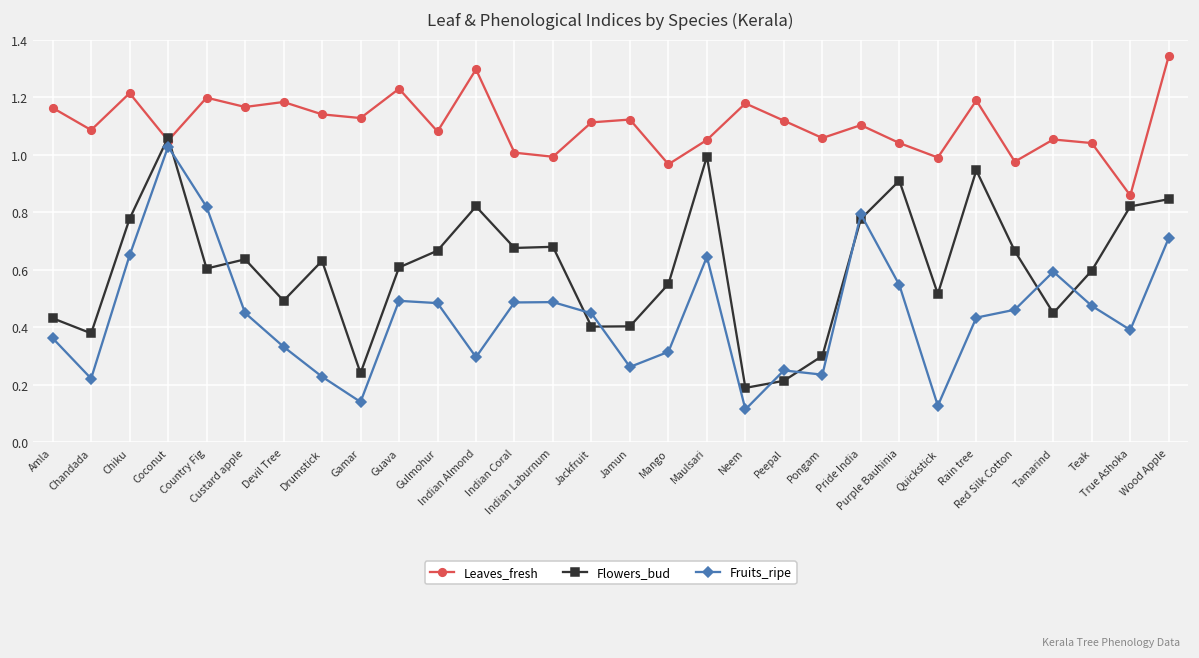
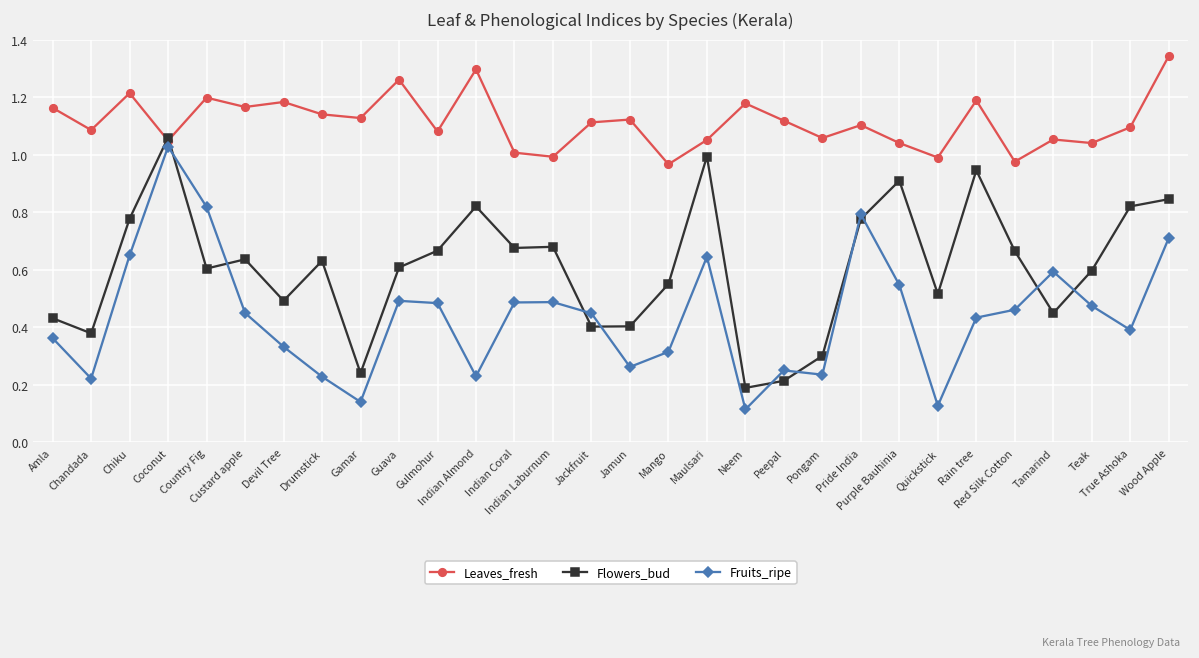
  {
    "Leaves_fresh": {
      "Amla": 1.16,
      "Chandada": 1.09,
      "Chiku": 1.21,
      "Coconut": 1.05,
      "Country Fig": 1.20,
      "Custard apple": 1.17,
      "Devil Tree": 1.18,
      "Drumstick": 1.14,
      "Gamar": 1.13,
-     "Guava": 1.23,
+     "Guava": 1.26,
      "Gulmohur": 1.08,
      "Indian Almond": 1.30,
      "Indian Coral": 1.01,
      "Indian Laburnum": 0.99,
      "Jackfruit": 1.11,
      "Jamun": 1.12,
      "Mango": 0.97,
      "Maulsari": 1.05,
      "Neem": 1.18,
      "Peepal": 1.12,
      "Pongam": 1.06,
      "Pride India": 1.10,
      "Purple Bauhinia": 1.04,
      "Quickstick": 0.99,
      "Rain tree": 1.19,
      "Red Silk Cotton": 0.98,
      "Tamarind": 1.05,
      "Teak": 1.04,
-     "True Ashoka": 0.86,
+     "True Ashoka": 1.10,
      "Wood Apple": 1.34
    },
    "Flowers_bud": {
      "Amla": 0.43,
      "Chandada": 0.38,
      "Chiku": 0.78,
      "Coconut": 1.06,
      "Country Fig": 0.60,
      "Custard apple": 0.64,
      "Devil Tree": 0.49,
      "Drumstick": 0.63,
      "Gamar": 0.24,
      "Guava": 0.61,
      "Gulmohur": 0.67,
      "Indian Almond": 0.82,
      "Indian Coral": 0.68,
      "Indian Laburnum": 0.68,
      "Jackfruit": 0.40,
      "Jamun": 0.40,
      "Mango": 0.55,
      "Maulsari": 0.99,
      "Neem": 0.19,
      "Peepal": 0.21,
      "Pongam": 0.30,
      "Pride India": 0.78,
      "Purple Bauhinia": 0.91,
      "Quickstick": 0.52,
      "Rain tree": 0.95,
      "Red Silk Cotton": 0.67,
      "Tamarind": 0.45,
      "Teak": 0.60,
      "True Ashoka": 0.82,
      "Wood Apple": 0.85
    },
    "Fruits_ripe": {
      "Amla": 0.36,
      "Chandada": 0.22,
      "Chiku": 0.65,
      "Coconut": 1.03,
      "Country Fig": 0.82,
      "Custard apple": 0.45,
      "Devil Tree": 0.33,
      "Drumstick": 0.23,
      "Gamar": 0.14,
      "Guava": 0.49,
      "Gulmohur": 0.48,
-     "Indian Almond": 0.30,
+     "Indian Almond": 0.23,
      "Indian Coral": 0.49,
      "Indian Laburnum": 0.49,
      "Jackfruit": 0.45,
      "Jamun": 0.26,
      "Mango": 0.32,
      "Maulsari": 0.65,
      "Neem": 0.11,
      "Peepal": 0.25,
      "Pongam": 0.24,
      "Pride India": 0.79,
      "Purple Bauhinia": 0.55,
      "Quickstick": 0.13,
      "Rain tree": 0.43,
      "Red Silk Cotton": 0.46,
      "Tamarind": 0.59,
      "Teak": 0.47,
      "True Ashoka": 0.39,
      "Wood Apple": 0.71
    }
  }
